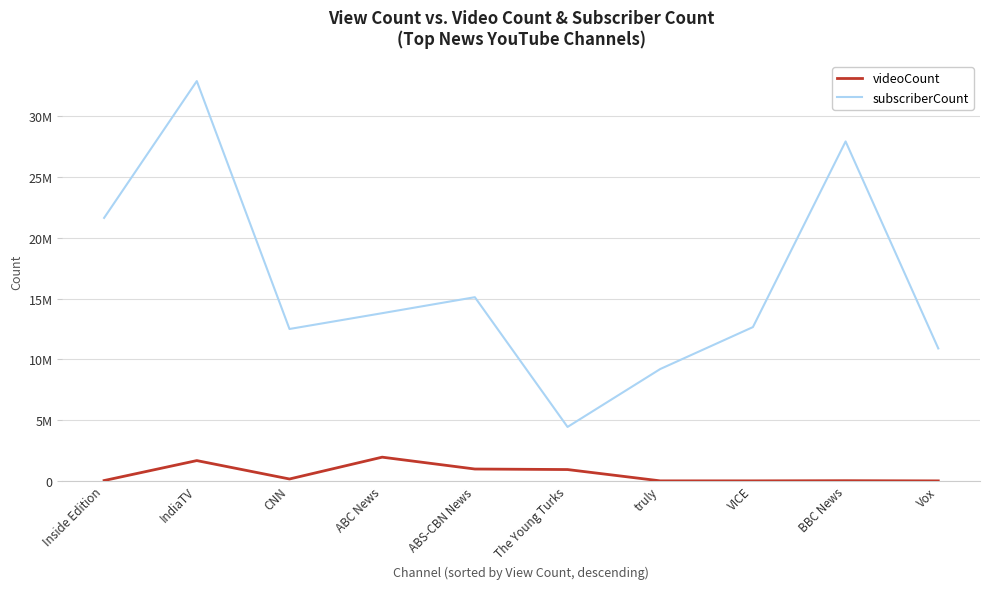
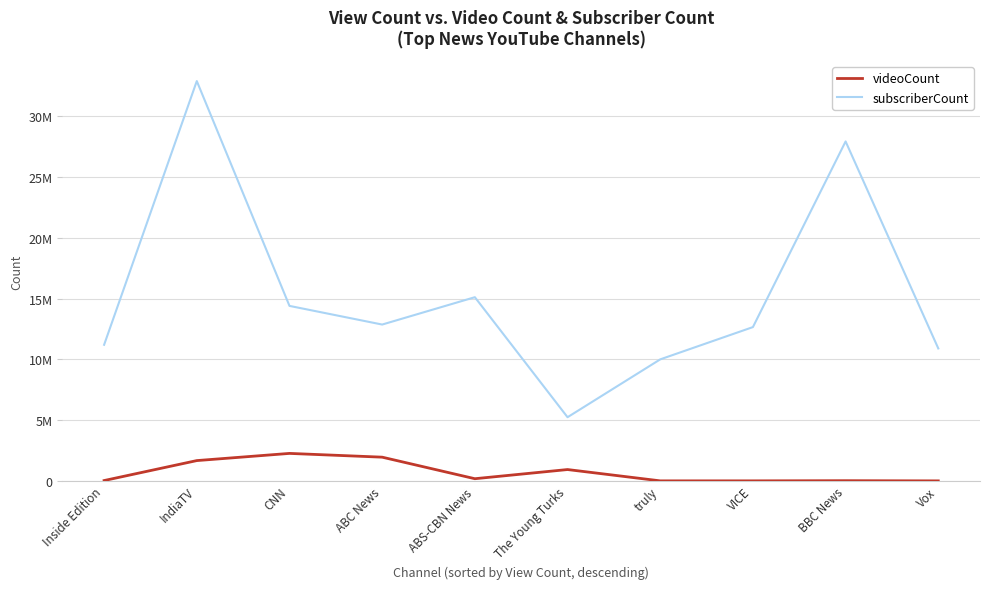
  {
    "videoCount": {
      "Inside Edition": 0,
      "IndiaTV": 1700000,
-     "CNN": 200000,
+     "CNN": 2300000,
      "ABC News": 2000000,
-     "ABS-CBN News": 1000000,
+     "ABS-CBN News": 200000,
      "The Young Turks": 900000,
      "truly": 0,
      "VICE": 0,
      "BBC News": 0,
      "Vox": 0
    },
    "subscriberCount": {
-     "Inside Edition": 21600000,
+     "Inside Edition": 11200000,
      "IndiaTV": 32900000,
-     "CNN": 12500000,
-     "ABC News": 13800000,
+     "CNN": 14400000,
+     "ABC News": 12900000,
      "ABS-CBN News": 15100000,
-     "The Young Turks": 4400000,
-     "truly": 9200000,
+     "The Young Turks": 5200000,
+     "truly": 10000000,
      "VICE": 12700000,
      "BBC News": 27900000,
      "Vox": 10900000
    }
  }
